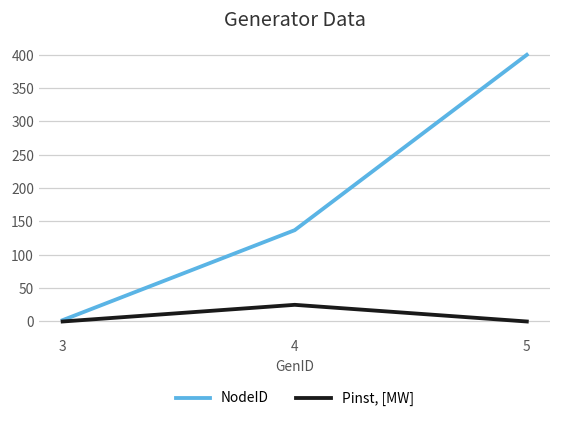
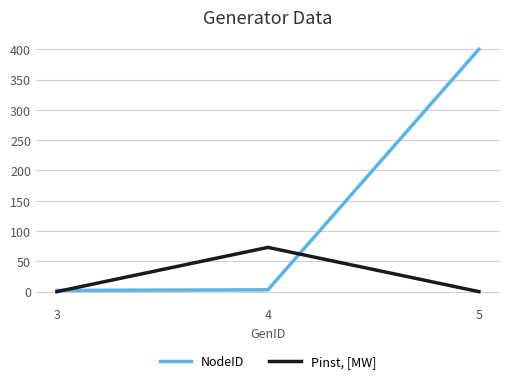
  {
    "NodeID": {
-     "4": 140,
+     "4": 0,
      "5": 400
    },
    "Pinst, [MW]": {
-     "4": 30,
+     "4": 70,
      "5": 0
    }
  }
